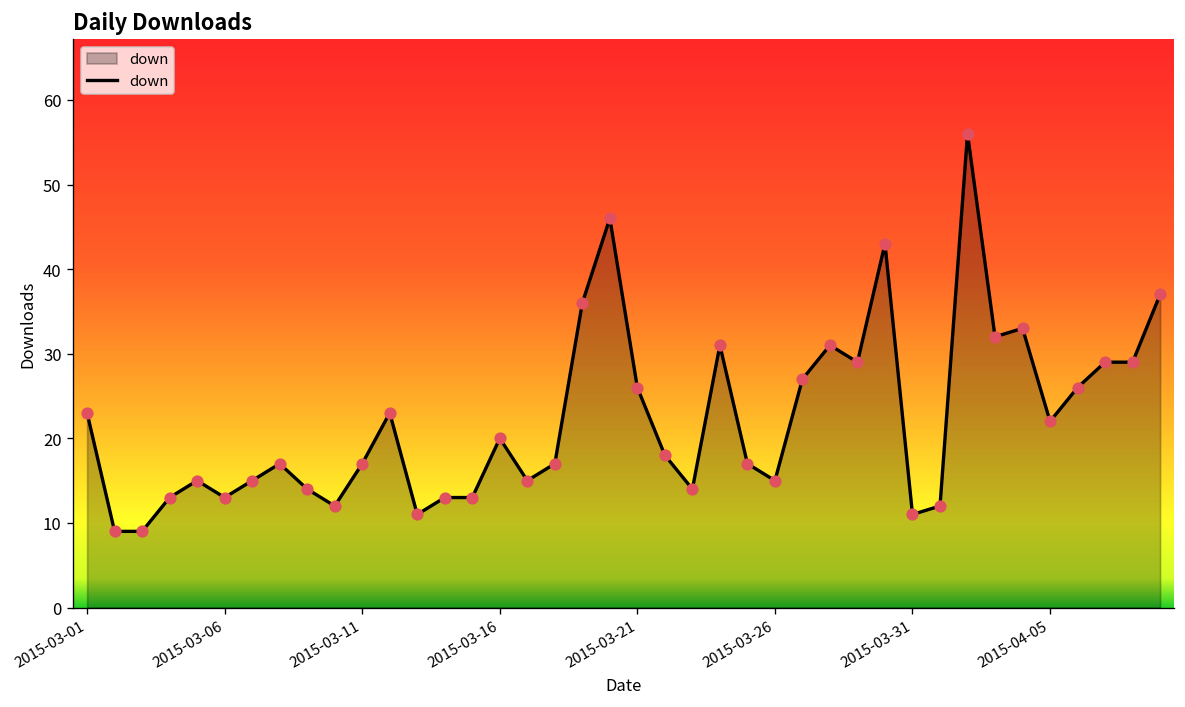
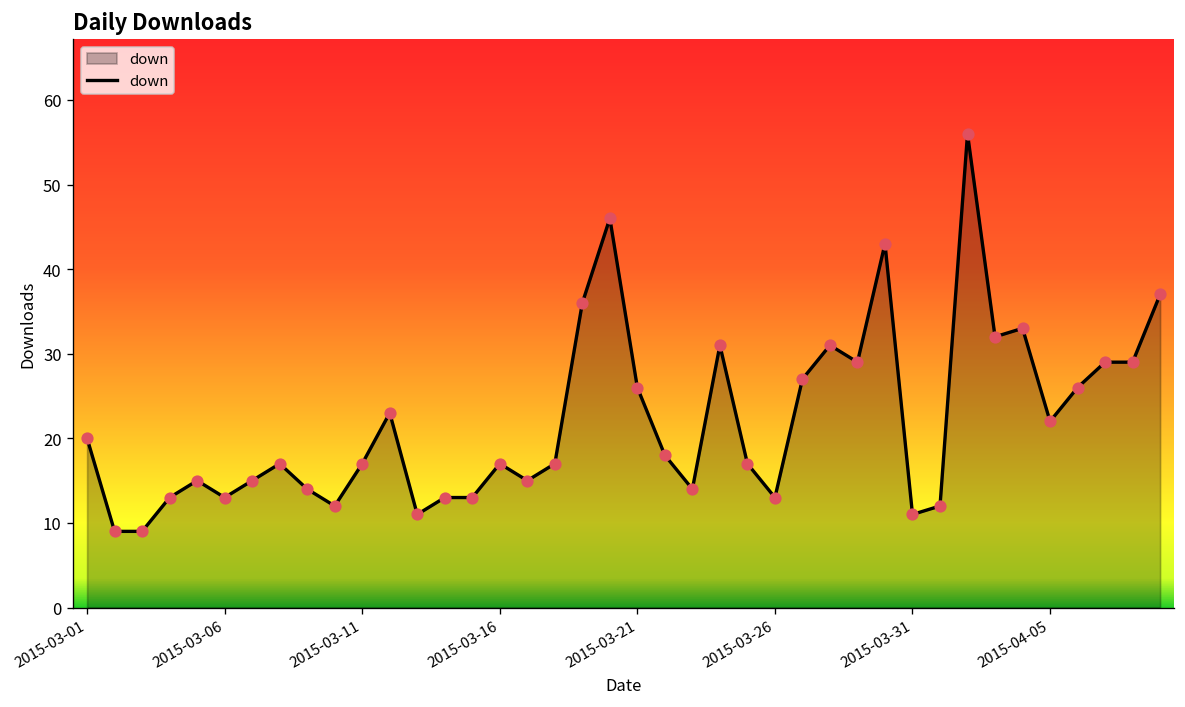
  {
-   "2015-03-01": 23,
+   "2015-03-01": 20,
    "2015-03-06": 13,
    "2015-03-11": 17,
-   "2015-03-16": 20,
+   "2015-03-16": 17,
    "2015-03-21": 26,
-   "2015-03-26": 15,
+   "2015-03-26": 13,
    "2015-03-31": 11,
    "2015-04-05": 22
  }
